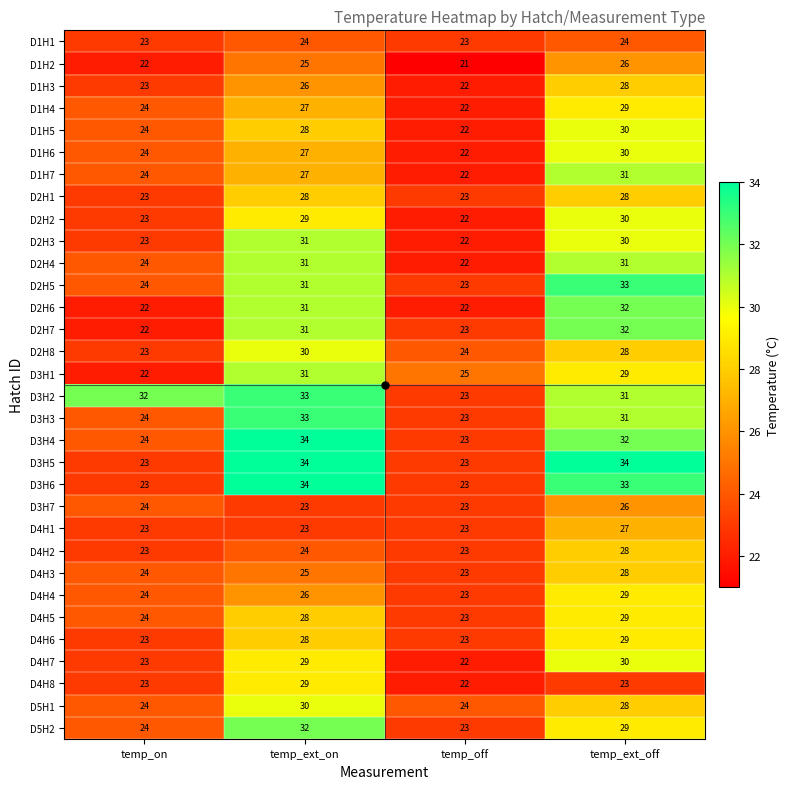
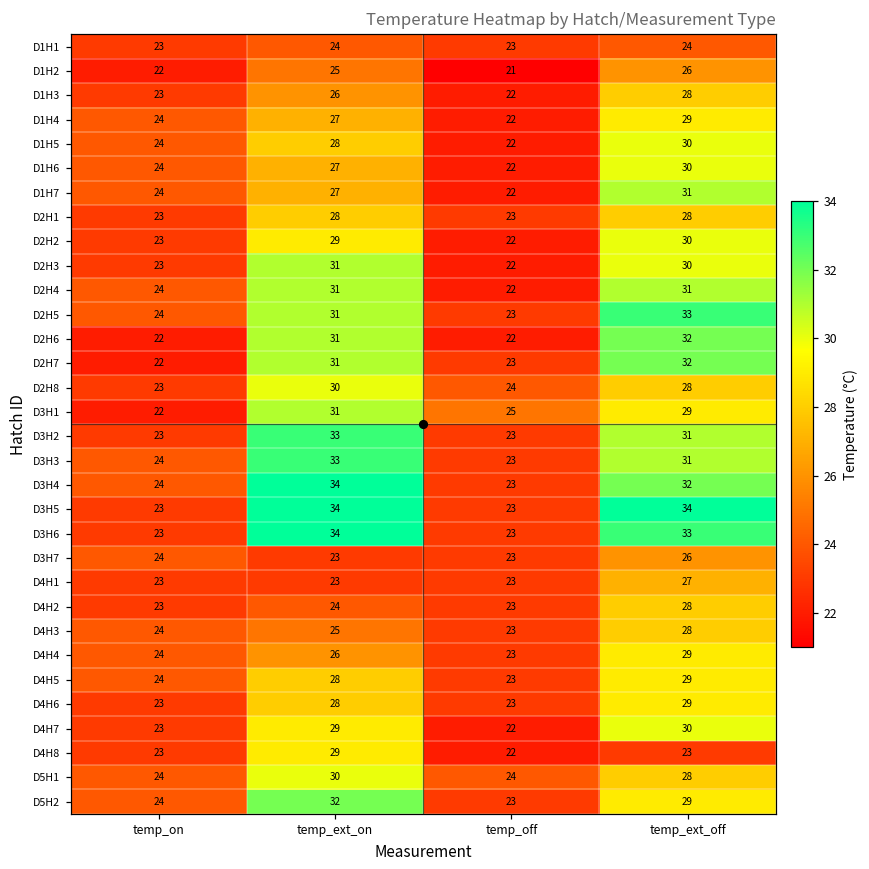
  {
    "D1H1": {
      "temp_on": 23,
      "temp_ext_on": 24,
      "temp_off": 23,
      "temp_ext_off": 24
    },
    "D1H2": {
      "temp_on": 22,
      "temp_ext_on": 25,
      "temp_off": 21,
      "temp_ext_off": 26
    },
    "D1H3": {
      "temp_on": 23,
      "temp_ext_on": 26,
      "temp_off": 22,
      "temp_ext_off": 28
    },
    "D1H4": {
      "temp_on": 24,
      "temp_ext_on": 27,
      "temp_off": 22,
      "temp_ext_off": 29
    },
    "D1H5": {
      "temp_on": 24,
      "temp_ext_on": 28,
      "temp_off": 22,
      "temp_ext_off": 30
    },
    "D1H6": {
      "temp_on": 24,
      "temp_ext_on": 27,
      "temp_off": 22,
      "temp_ext_off": 30
    },
    "D1H7": {
      "temp_on": 24,
      "temp_ext_on": 27,
      "temp_off": 22,
      "temp_ext_off": 31
    },
    "D2H1": {
      "temp_on": 23,
      "temp_ext_on": 28,
      "temp_off": 23,
      "temp_ext_off": 28
    },
    "D2H2": {
      "temp_on": 23,
      "temp_ext_on": 29,
      "temp_off": 22,
      "temp_ext_off": 30
    },
    "D2H3": {
      "temp_on": 23,
      "temp_ext_on": 31,
      "temp_off": 22,
      "temp_ext_off": 30
    },
    "D2H4": {
      "temp_on": 24,
      "temp_ext_on": 31,
      "temp_off": 22,
      "temp_ext_off": 31
    },
    "D2H5": {
      "temp_on": 24,
      "temp_ext_on": 31,
      "temp_off": 23,
      "temp_ext_off": 33
    },
    "D2H6": {
      "temp_on": 22,
      "temp_ext_on": 31,
      "temp_off": 22,
      "temp_ext_off": 32
    },
    "D2H7": {
      "temp_on": 22,
      "temp_ext_on": 31,
      "temp_off": 23,
      "temp_ext_off": 32
    },
    "D2H8": {
      "temp_on": 23,
      "temp_ext_on": 30,
      "temp_off": 24,
      "temp_ext_off": 28
    },
    "D3H1": {
      "temp_on": 22,
      "temp_ext_on": 31,
      "temp_off": 25,
      "temp_ext_off": 29
    },
    "D3H2": {
-     "temp_on": 32,
+     "temp_on": 23,
      "temp_ext_on": 33,
      "temp_off": 23,
      "temp_ext_off": 31
    },
    "D3H3": {
      "temp_on": 24,
      "temp_ext_on": 33,
      "temp_off": 23,
      "temp_ext_off": 31
    },
    "D3H4": {
      "temp_on": 24,
      "temp_ext_on": 34,
      "temp_off": 23,
      "temp_ext_off": 32
    },
    "D3H5": {
      "temp_on": 23,
      "temp_ext_on": 34,
      "temp_off": 23,
      "temp_ext_off": 34
    },
    "D3H6": {
      "temp_on": 23,
      "temp_ext_on": 34,
      "temp_off": 23,
      "temp_ext_off": 33
    },
    "D3H7": {
      "temp_on": 24,
      "temp_ext_on": 23,
      "temp_off": 23,
      "temp_ext_off": 26
    },
    "D4H1": {
      "temp_on": 23,
      "temp_ext_on": 23,
      "temp_off": 23,
      "temp_ext_off": 27
    },
    "D4H2": {
      "temp_on": 23,
      "temp_ext_on": 24,
      "temp_off": 23,
      "temp_ext_off": 28
    },
    "D4H3": {
      "temp_on": 24,
      "temp_ext_on": 25,
      "temp_off": 23,
      "temp_ext_off": 28
    },
    "D4H4": {
      "temp_on": 24,
      "temp_ext_on": 26,
      "temp_off": 23,
      "temp_ext_off": 29
    },
    "D4H5": {
      "temp_on": 24,
      "temp_ext_on": 28,
      "temp_off": 23,
      "temp_ext_off": 29
    },
    "D4H6": {
      "temp_on": 23,
      "temp_ext_on": 28,
      "temp_off": 23,
      "temp_ext_off": 29
    },
    "D4H7": {
      "temp_on": 23,
      "temp_ext_on": 29,
      "temp_off": 22,
      "temp_ext_off": 30
    },
    "D4H8": {
      "temp_on": 23,
      "temp_ext_on": 29,
      "temp_off": 22,
      "temp_ext_off": 23
    },
    "D5H1": {
      "temp_on": 24,
      "temp_ext_on": 30,
      "temp_off": 24,
      "temp_ext_off": 28
    },
    "D5H2": {
      "temp_on": 24,
      "temp_ext_on": 32,
      "temp_off": 23,
      "temp_ext_off": 29
    }
  }
